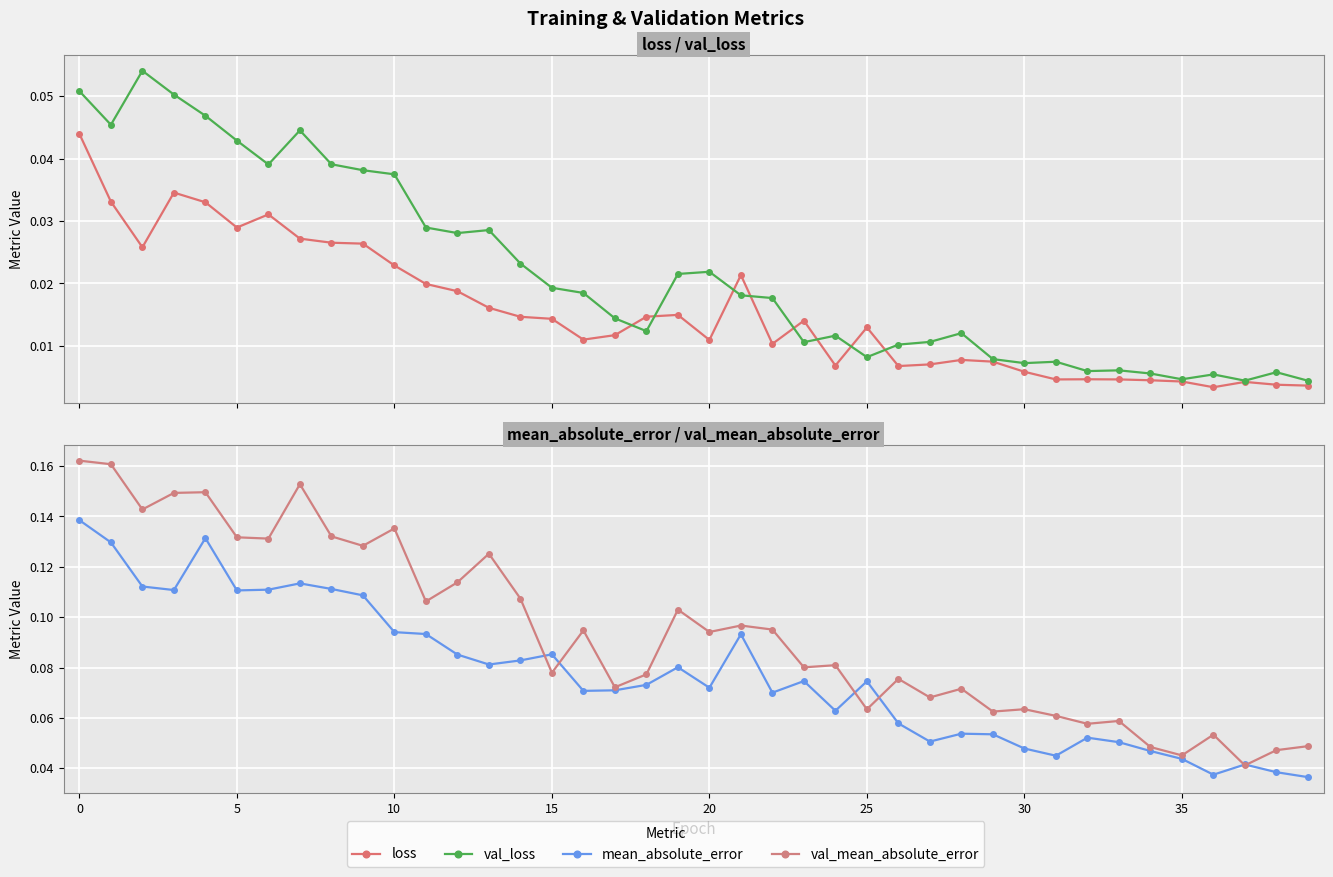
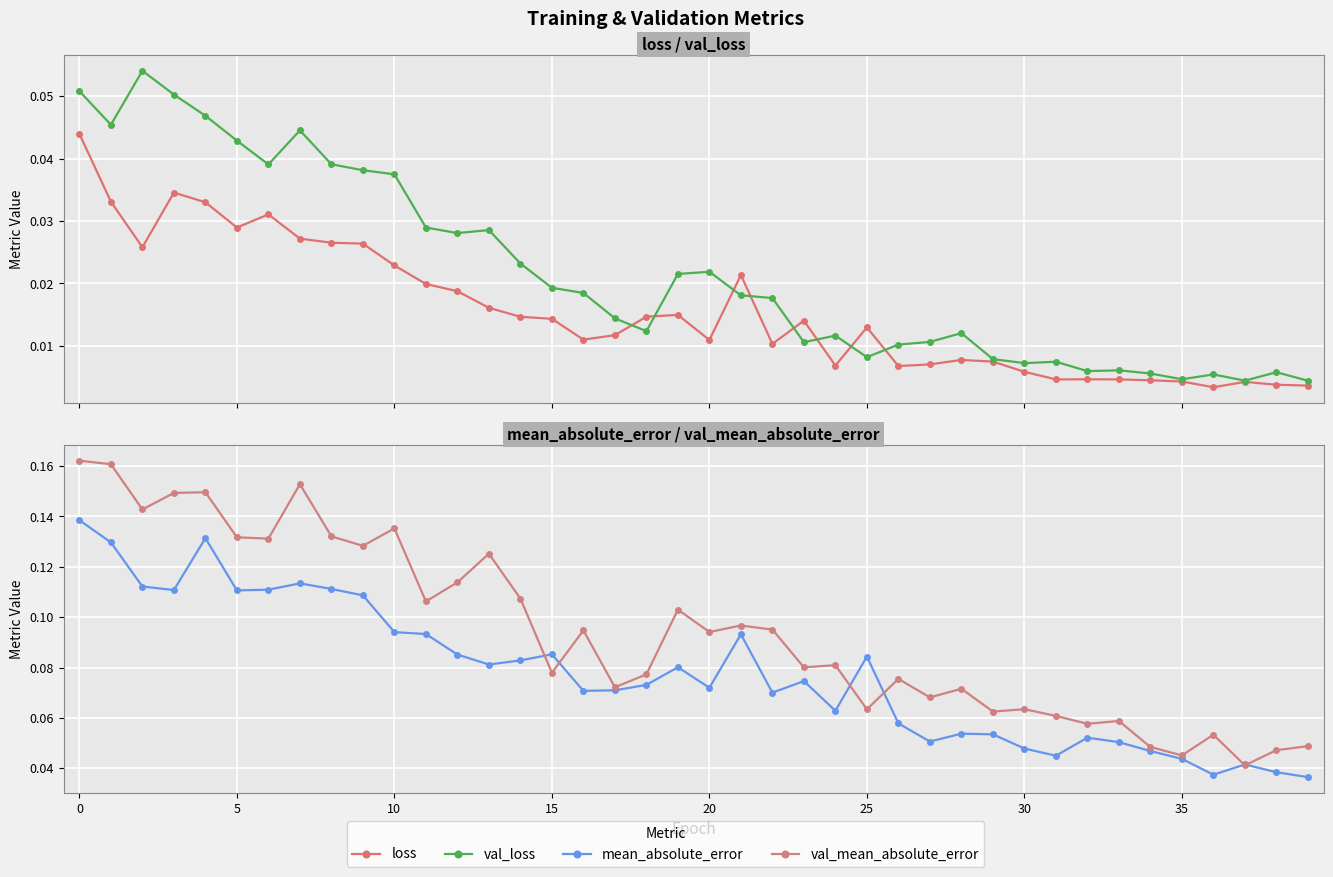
  {
    "mean_absolute_error / val_mean_absolute_error": {
      "mean_absolute_error": {
        "0": 0.139,
        "5": 0.111,
        "10": 0.094,
        "15": 0.085,
        "20": 0.072,
-       "25": 0.075,
+       "25": 0.084,
        "30": 0.048,
        "35": 0.044
      },
      "val_mean_absolute_error": {
        "0": 0.162,
        "5": 0.132,
        "10": 0.135,
        "15": 0.078,
        "20": 0.094,
        "25": 0.063,
        "30": 0.063,
        "35": 0.045
      }
    }
  }
